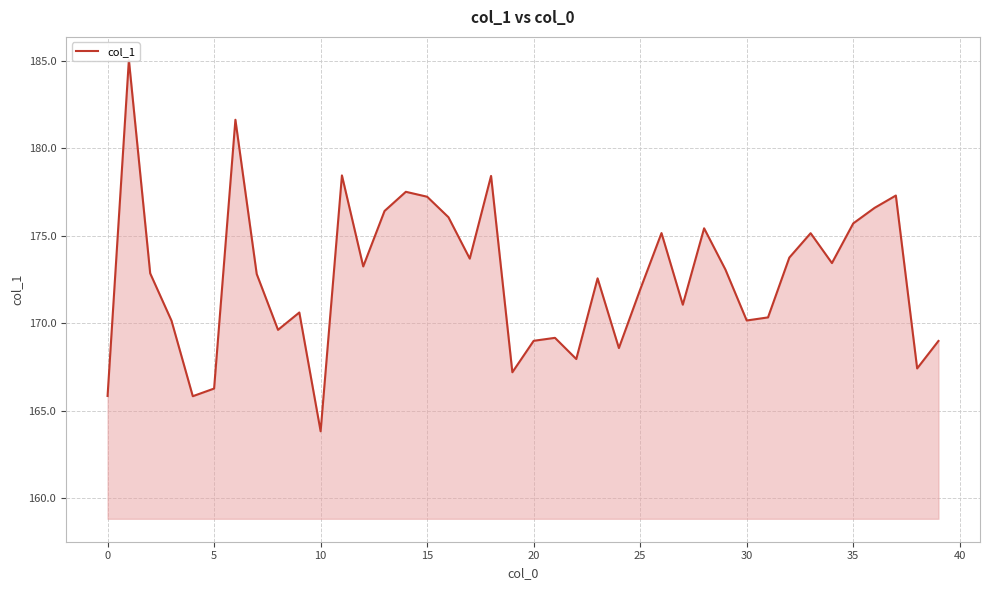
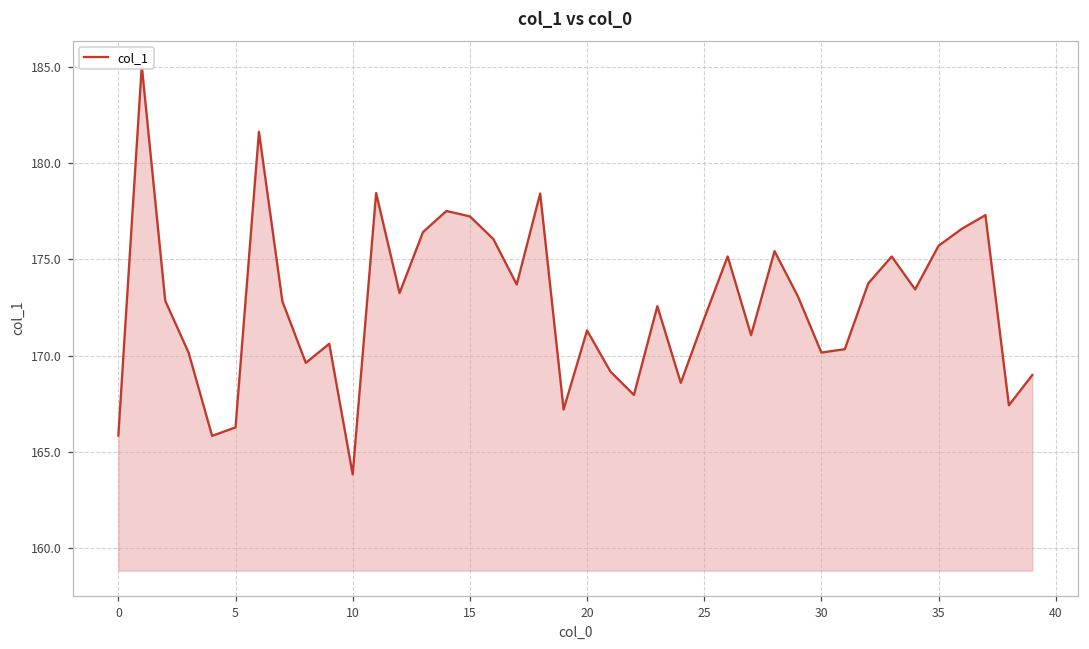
  {
    "0": 165.9,
    "5": 166.3,
    "10": 163.8,
    "15": 177.2,
-   "20": 169.0,
+   "20": 171.3,
    "25": 171.9,
    "30": 170.2,
    "35": 175.7
  }
